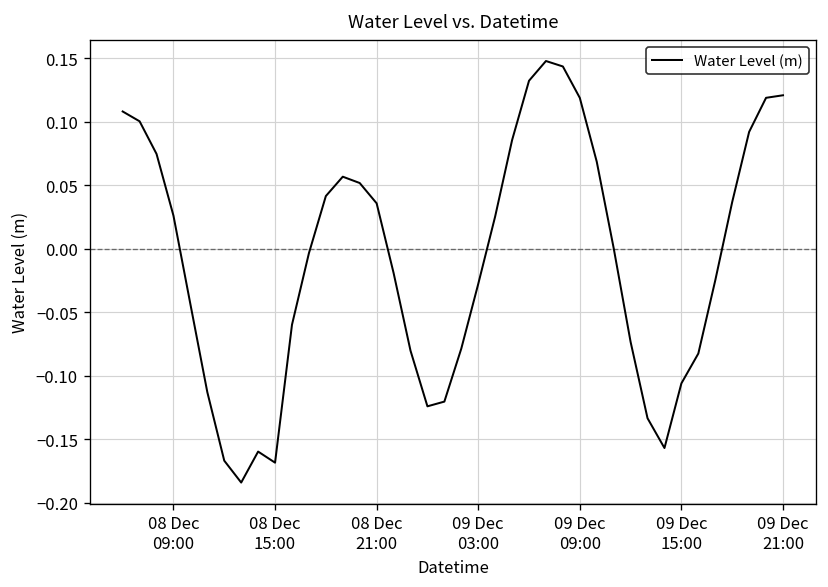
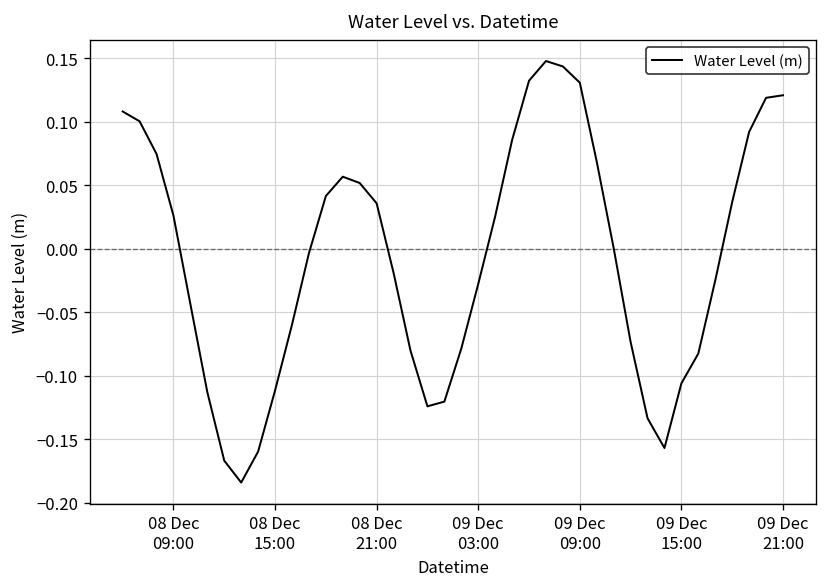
  {
    "08 Dec 09:00": 0.026,
-   "08 Dec 15:00": -0.168,
+   "08 Dec 15:00": -0.112,
    "08 Dec 21:00": 0.036,
    "09 Dec 03:00": -0.028,
-   "09 Dec 09:00": 0.119,
+   "09 Dec 09:00": 0.131,
    "09 Dec 15:00": -0.106,
    "09 Dec 21:00": 0.121
  }
